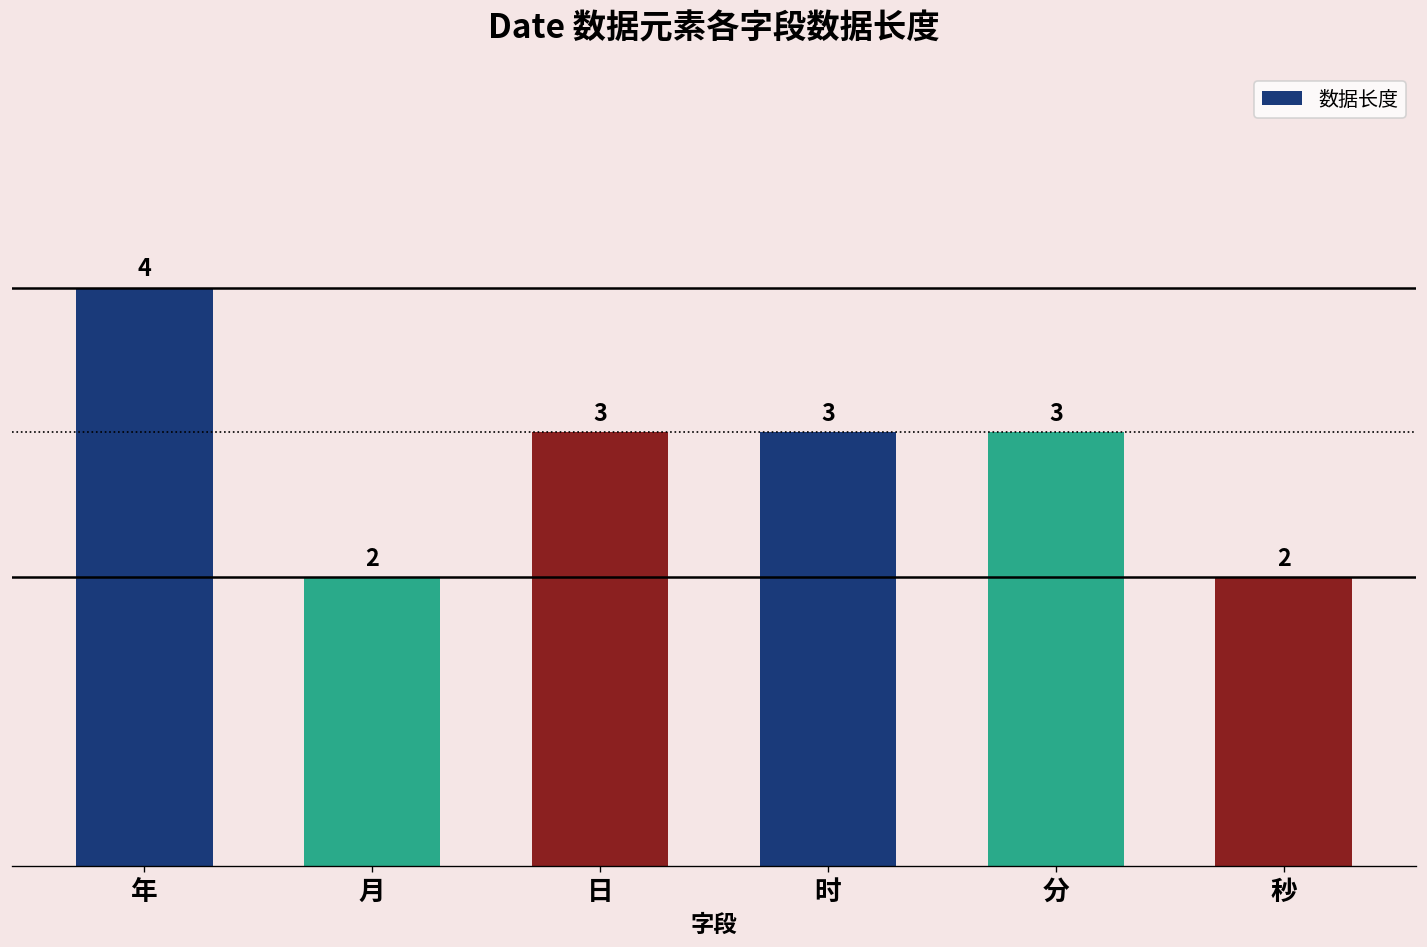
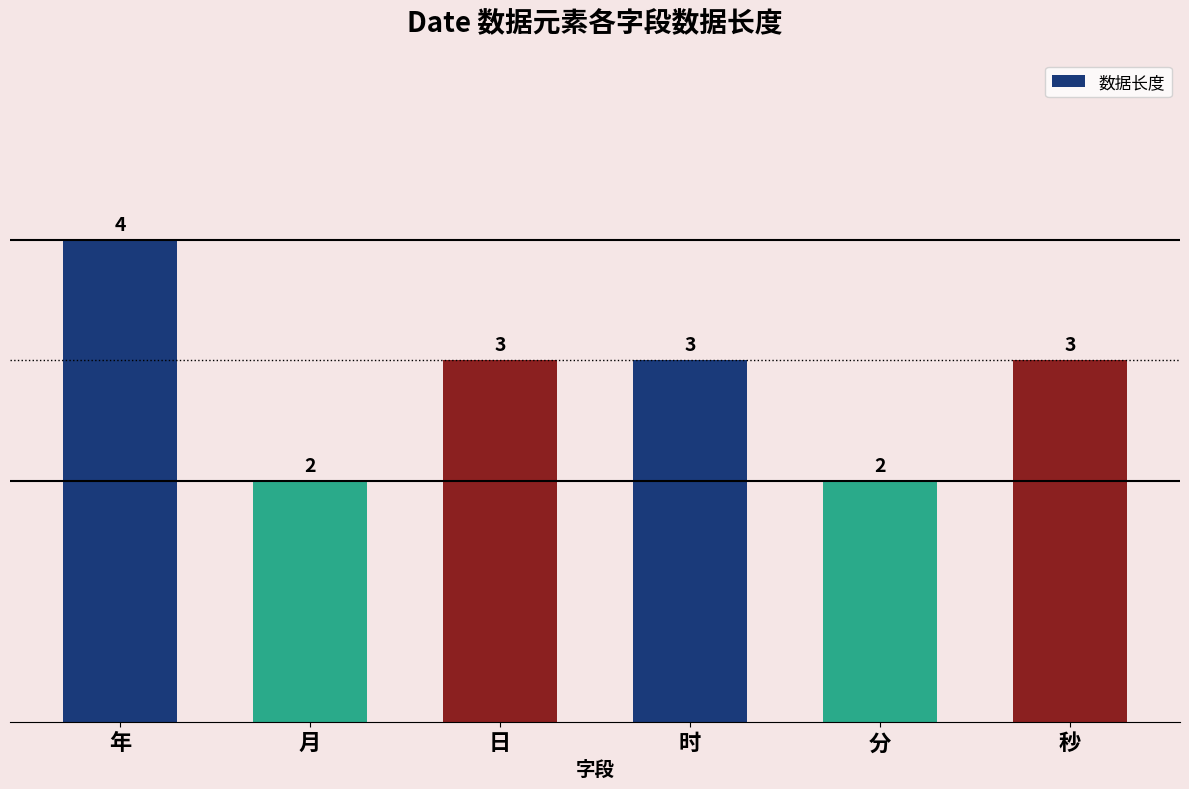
  {
    "年": 4,
    "月": 2,
    "日": 3,
    "时": 3,
-   "分": 3,
-   "秒": 2
+   "分": 2,
+   "秒": 3
  }
